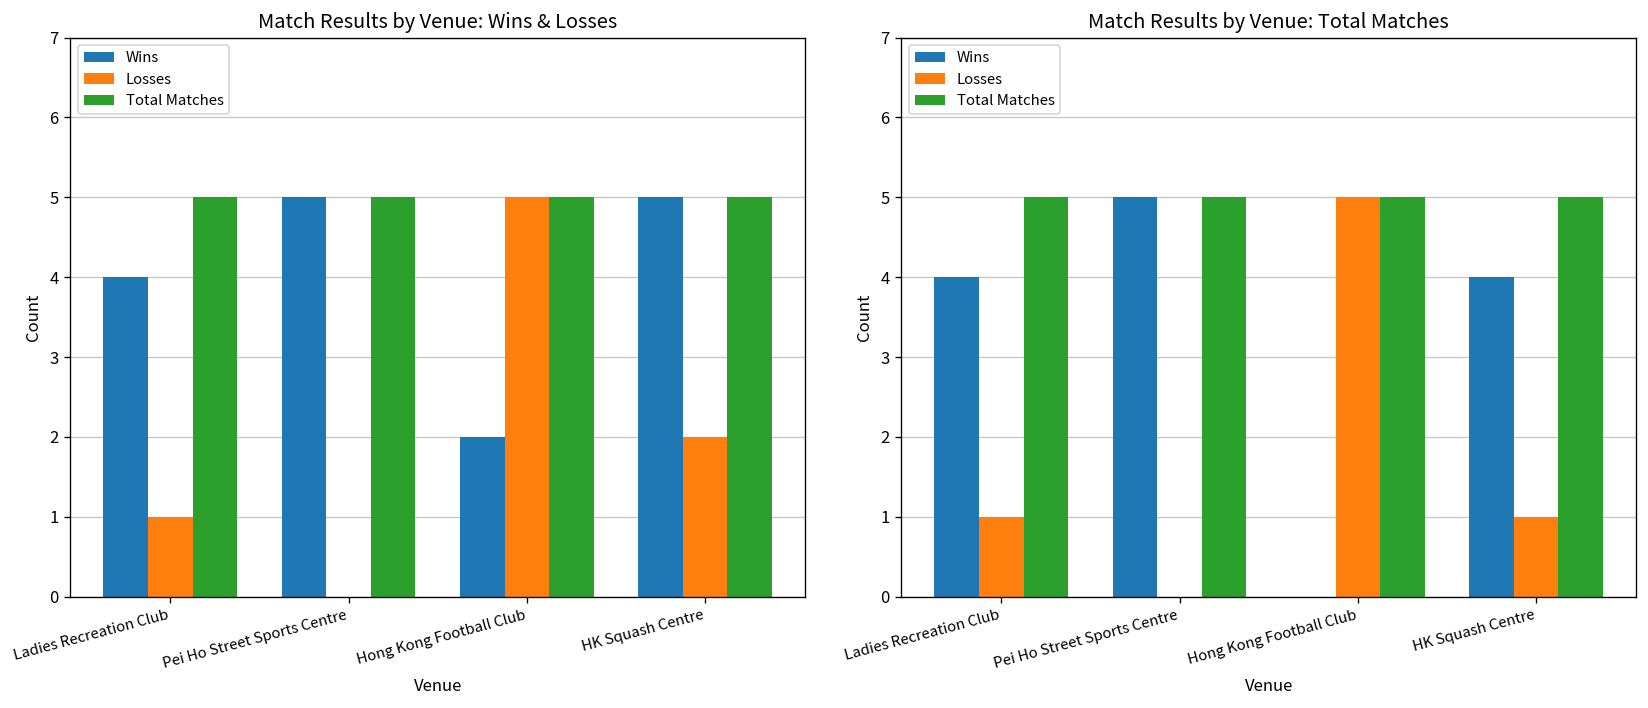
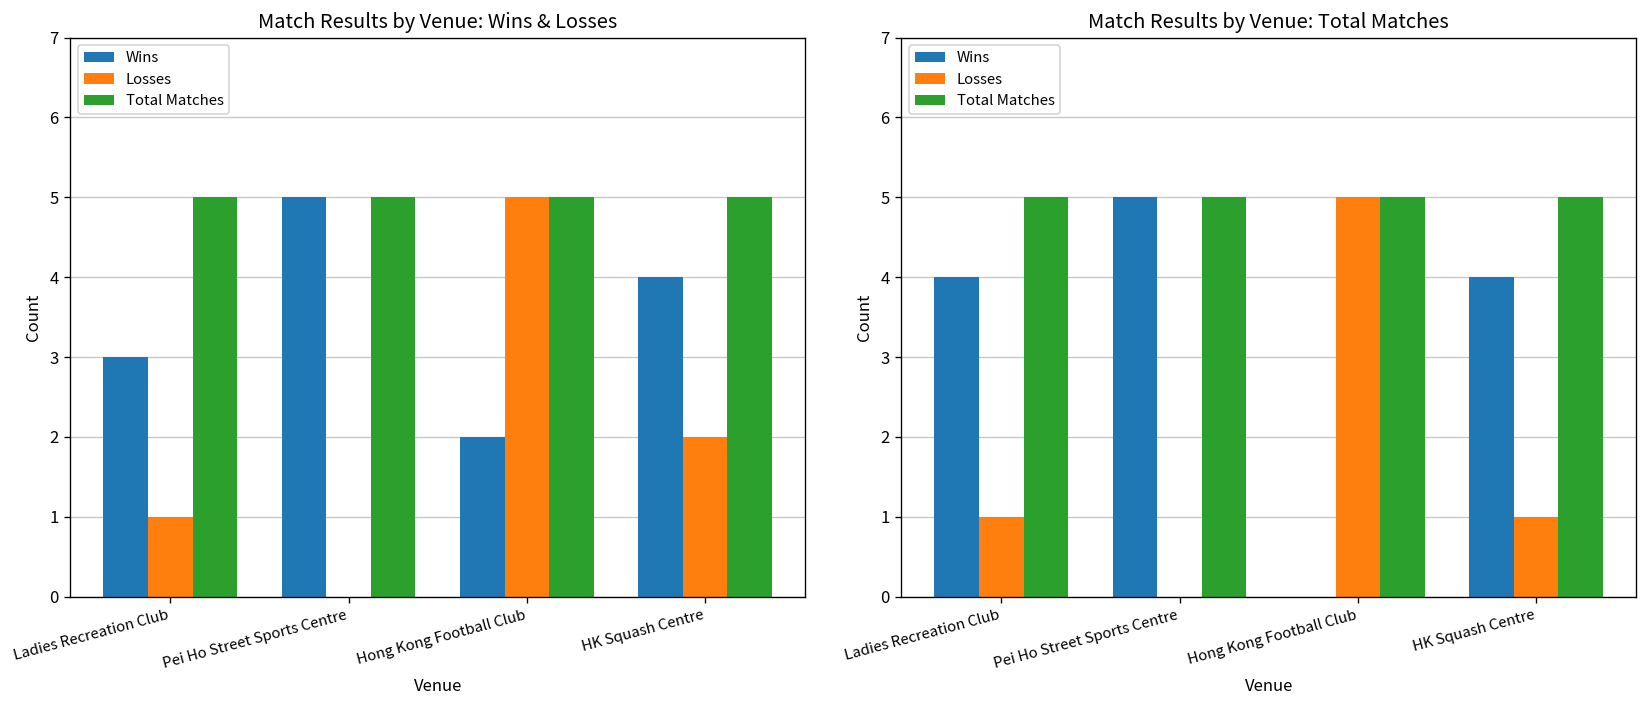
  {
    "Match Results by Venue: Wins & Losses": {
      "Wins": {
-       "Ladies Recreation Club": 4,
+       "Ladies Recreation Club": 3,
        "Pei Ho Street Sports Centre": 5,
        "Hong Kong Football Club": 2,
-       "HK Squash Centre": 5
+       "HK Squash Centre": 4
      },
      "Losses": {
        "Ladies Recreation Club": 1,
        "Pei Ho Street Sports Centre": 0,
        "Hong Kong Football Club": 5,
        "HK Squash Centre": 2
      },
      "Total Matches": {
        "Ladies Recreation Club": 5,
        "Pei Ho Street Sports Centre": 5,
        "Hong Kong Football Club": 5,
        "HK Squash Centre": 5
      }
    },
    "Match Results by Venue: Total Matches": {
      "Wins": {
        "Ladies Recreation Club": 4.0,
        "Pei Ho Street Sports Centre": 5.0,
        "Hong Kong Football Club": 0.0,
        "HK Squash Centre": 4.0
      },
      "Losses": {
        "Ladies Recreation Club": 1.0,
        "Pei Ho Street Sports Centre": 0.0,
        "Hong Kong Football Club": 5.0,
        "HK Squash Centre": 1.0
      },
      "Total Matches": {
        "Ladies Recreation Club": 5.0,
        "Pei Ho Street Sports Centre": 5.0,
        "Hong Kong Football Club": 5.0,
        "HK Squash Centre": 5.0
      }
    }
  }
